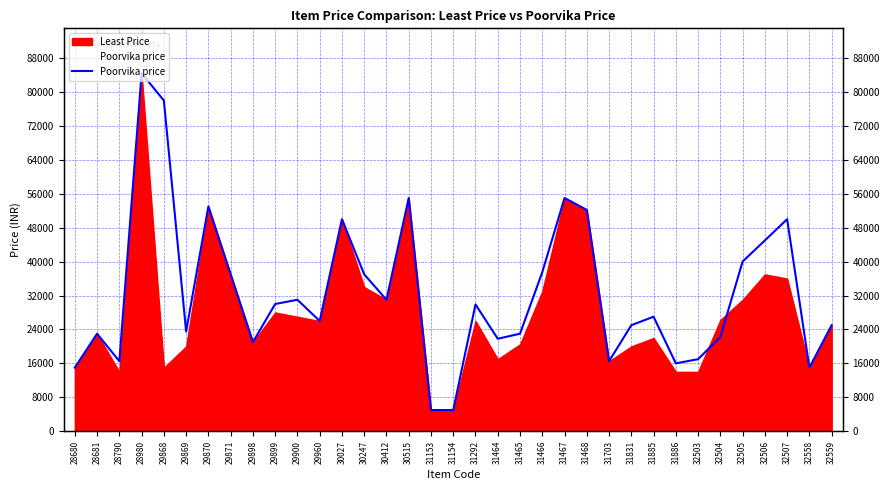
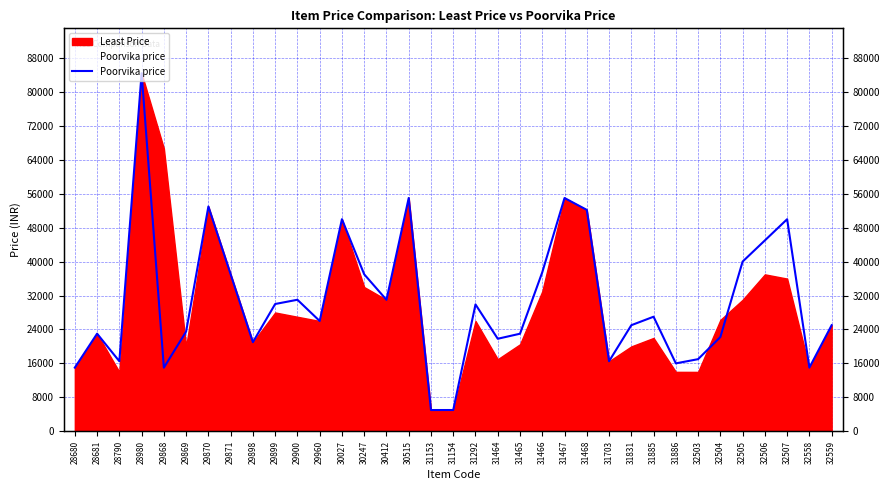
  {
    "Poorvika price": {
      "28790": 16000,
-     "29868": 78000,
+     "29868": 15000,
      "29869": 24000,
      "29899": 30000,
      "29900": 31000,
      "30247": 37000,
      "31292": 30000,
      "31464": 22000,
      "31465": 23000,
      "31466": 37000,
      "31831": 25000,
      "31885": 27000,
      "31886": 16000,
      "32503": 17000,
      "32504": 22000,
      "32505": 40000,
      "32506": 45000,
      "32507": 50000
    },
    "Least Price": {
      "28790": 14000,
-     "29868": 15000,
+     "29868": 67000,
      "29869": 20000,
      "29899": 28000,
      "29900": 27000,
      "30247": 34000,
      "31292": 26000,
      "31464": 17000,
      "31465": 21000,
      "31466": 33000,
      "31831": 20000,
      "31885": 22000,
      "31886": 14000,
      "32503": 14000,
      "32504": 26000,
      "32505": 31000,
      "32506": 37000,
      "32507": 36000
    }
  }
